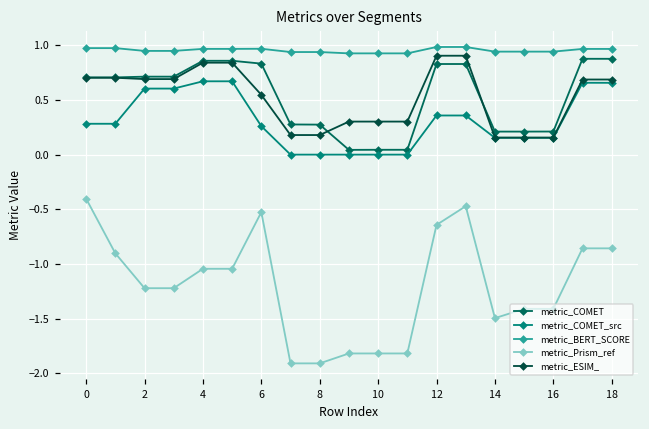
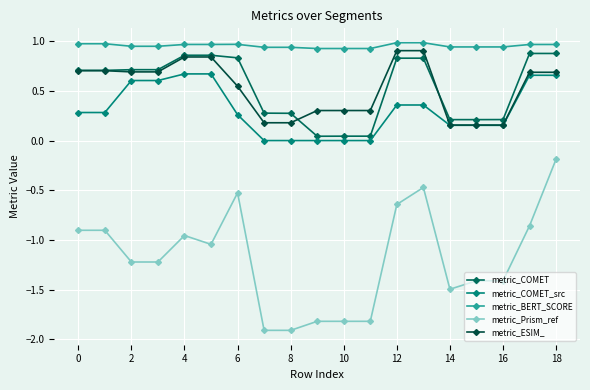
  {
    "metric_Prism_ref": {
-     "0": -0.4,
+     "0": -0.9,
      "2": -1.2,
-     "4": -1.04,
+     "4": -0.96,
      "6": -0.5,
      "8": -1.9,
      "10": -1.8,
      "12": -0.6,
      "14": -1.5,
-     "18": -0.9
+     "18": -0.2
    }
  }
